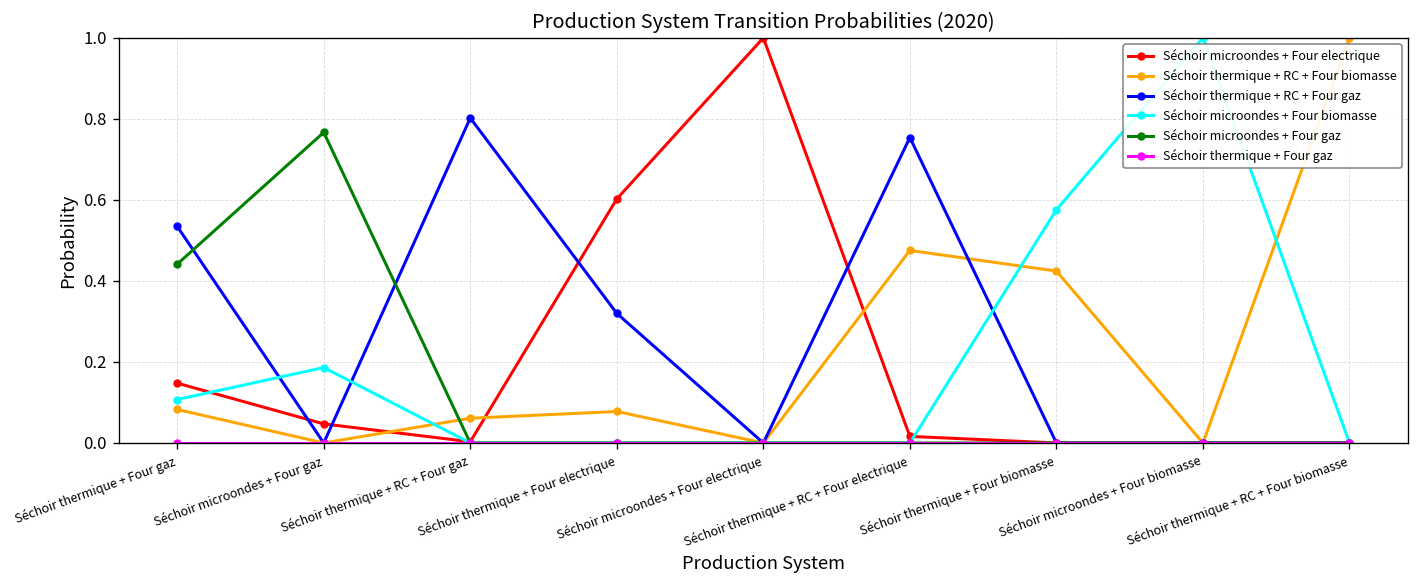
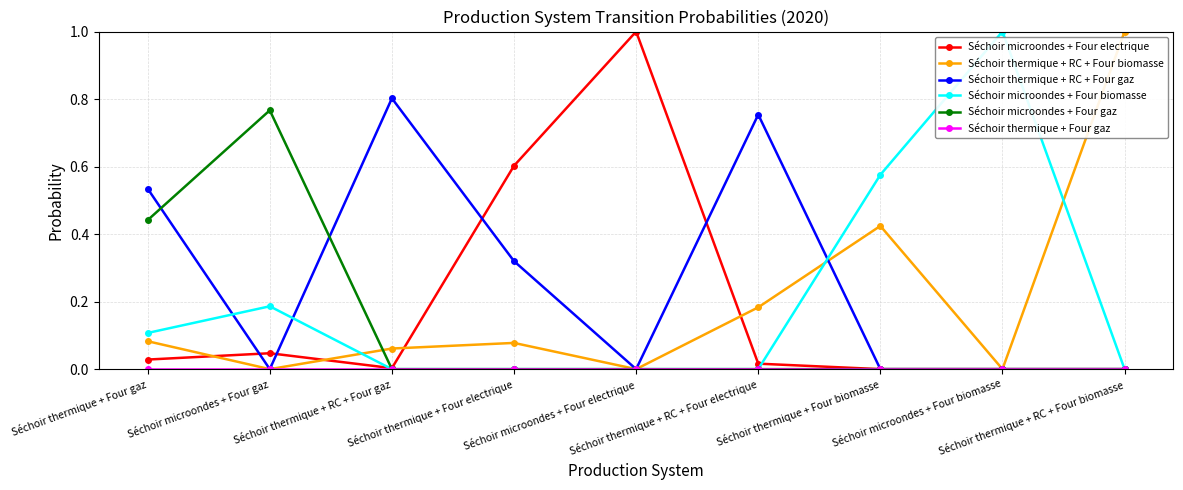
  {
    "Séchoir microondes + Four electrique": {
-     "Séchoir thermique + Four gaz": 0.15,
+     "Séchoir thermique + Four gaz": 0.03,
      "Séchoir microondes + Four gaz": 0.05,
      "Séchoir thermique + Four electrique": 0.60,
      "Séchoir microondes + Four electrique": 1.00,
      "Séchoir thermique + RC + Four electrique": 0.02
    },
    "Séchoir thermique + RC + Four biomasse": {
      "Séchoir thermique + Four gaz": 0.08,
      "Séchoir thermique + RC + Four gaz": 0.06,
      "Séchoir thermique + Four electrique": 0.08,
-     "Séchoir thermique + RC + Four electrique": 0.48,
+     "Séchoir thermique + RC + Four electrique": 0.18,
      "Séchoir thermique + Four biomasse": 0.42,
      "Séchoir thermique + RC + Four biomasse": 1.00
    },
    "Séchoir thermique + RC + Four gaz": {
      "Séchoir thermique + Four gaz": 0.53,
      "Séchoir thermique + RC + Four gaz": 0.80,
      "Séchoir thermique + Four electrique": 0.32,
      "Séchoir thermique + RC + Four electrique": 0.75
    },
    "Séchoir microondes + Four biomasse": {
      "Séchoir thermique + Four gaz": 0.11,
      "Séchoir microondes + Four gaz": 0.19,
      "Séchoir thermique + Four biomasse": 0.58,
      "Séchoir microondes + Four biomasse": 1.00
    },
    "Séchoir microondes + Four gaz": {
      "Séchoir thermique + Four gaz": 0.44,
      "Séchoir microondes + Four gaz": 0.77
    },
    "Séchoir thermique + Four gaz": {
      "Séchoir thermique + Four gaz": 0.00
    }
  }
